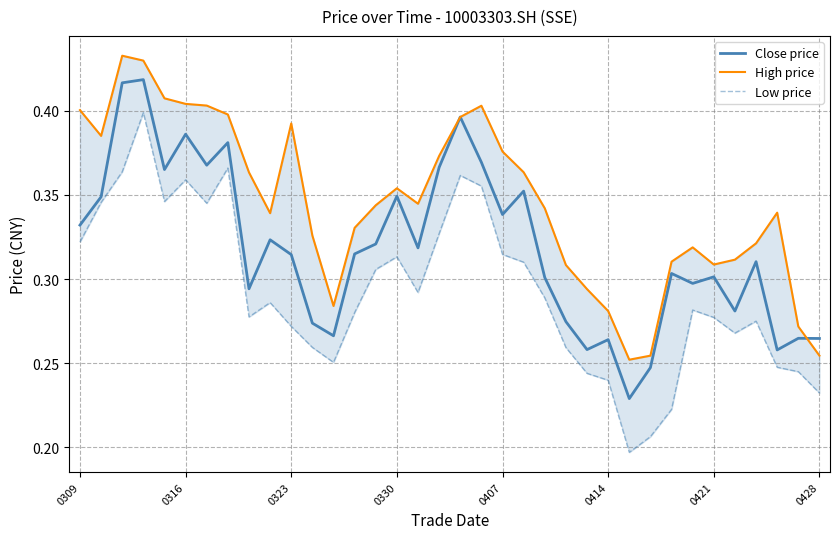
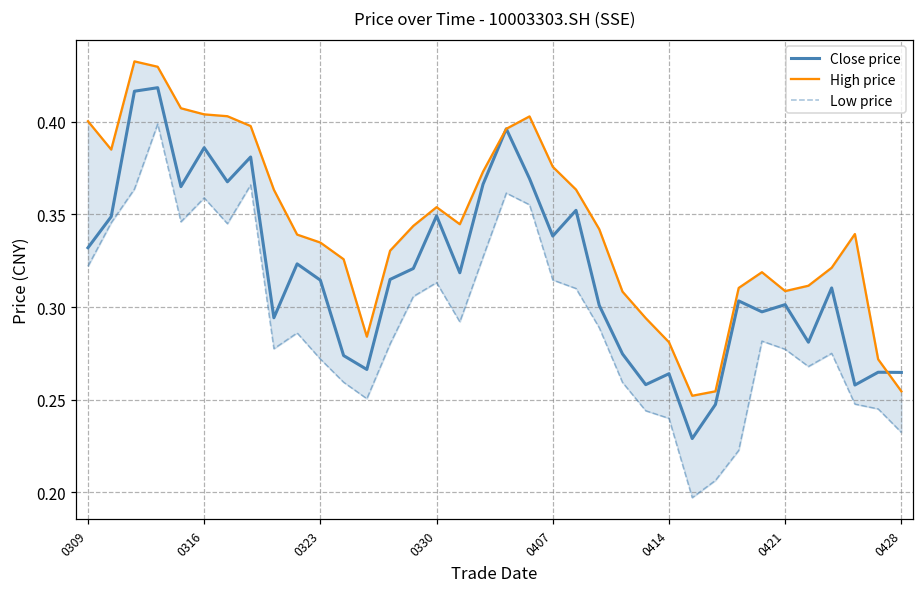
  {
    "High price": {
      "0309": 0.400,
      "0316": 0.404,
-     "0323": 0.392,
+     "0323": 0.335,
      "0330": 0.354,
      "0407": 0.376,
      "0414": 0.281,
      "0421": 0.309,
      "0428": 0.255
    }
  }
